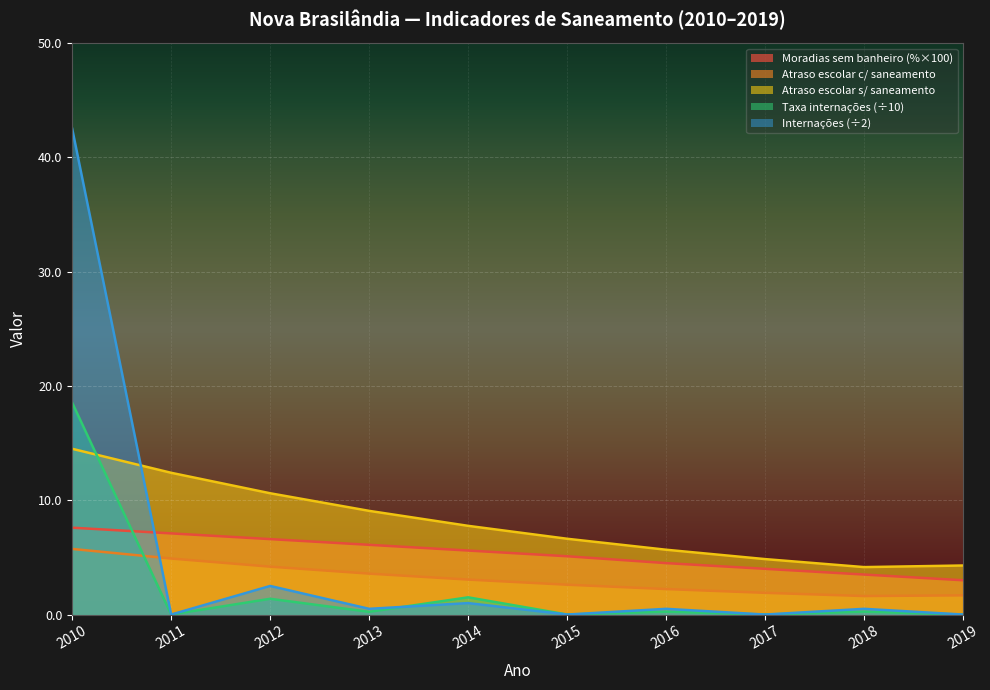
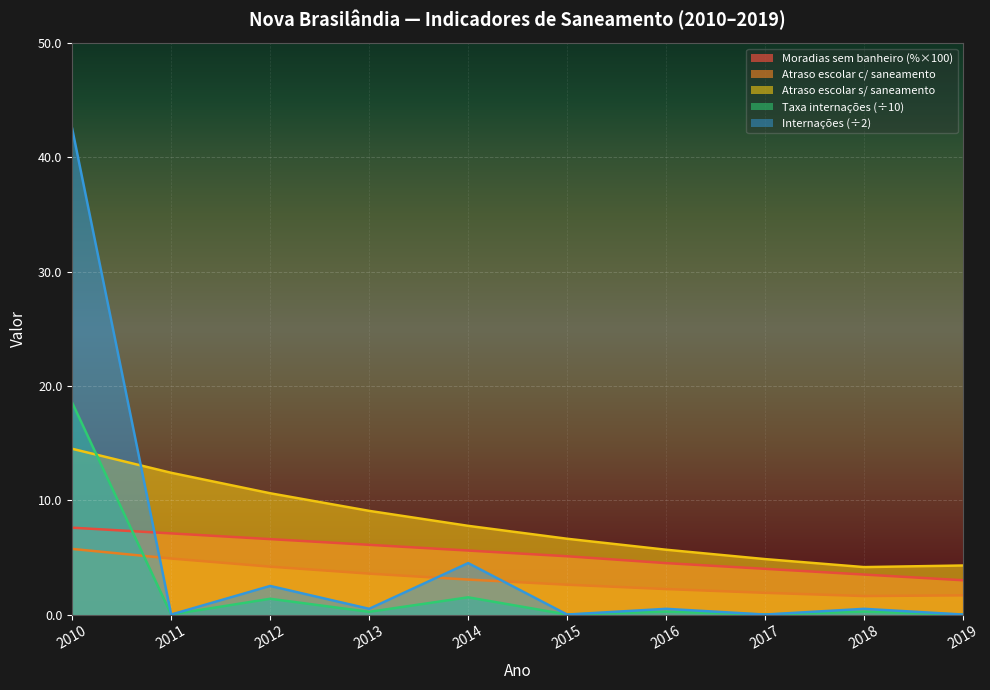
  {
    "Taxa internações (÷10)": {
      "2010": 18.5,
      "2012": 1.4,
      "2013": 0.2,
      "2014": 1.5,
      "2016": 0.3,
      "2018": 0.3
    },
    "Internações (÷2)": {
      "2010": 42.5,
      "2012": 2.5,
      "2013": 0.5,
-     "2014": 1.0,
+     "2014": 4.5,
      "2016": 0.5,
      "2018": 0.5
    }
  }
